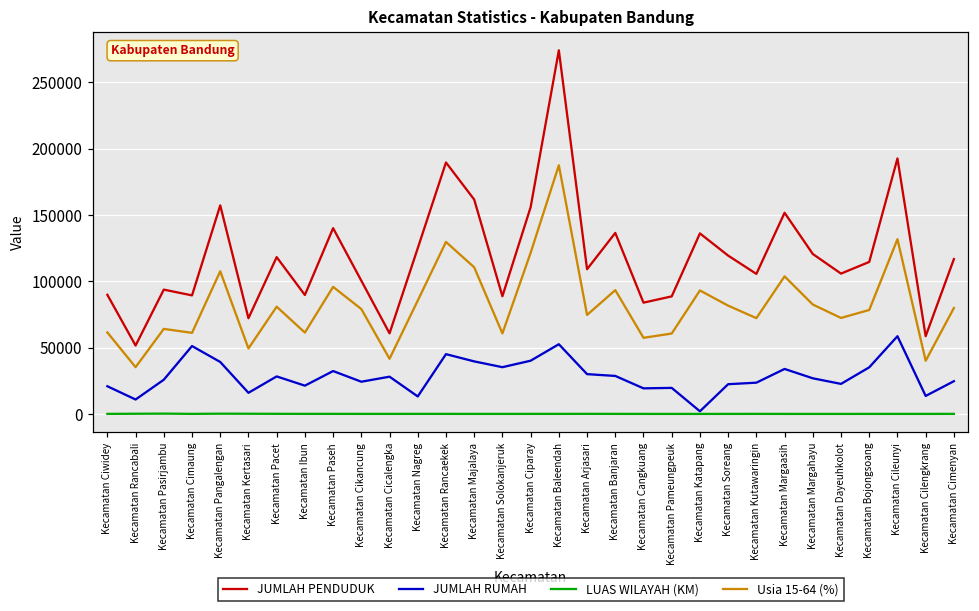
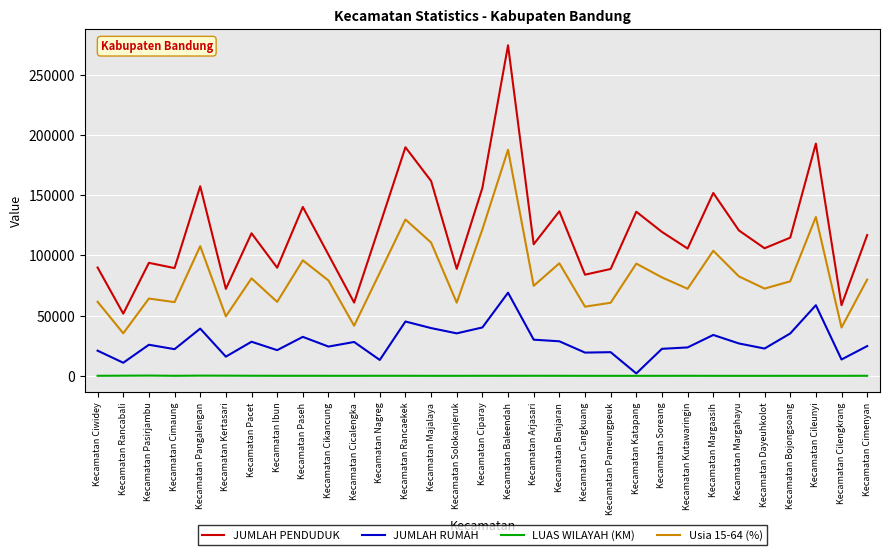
  {
    "JUMLAH PENDUDUK": {
      "Kecamatan Ciwidey": 90000,
      "Kecamatan Rancabali": 52000,
      "Kecamatan Pasirjambu": 94000,
      "Kecamatan Cimaung": 89000,
      "Kecamatan Pangalengan": 157000,
      "Kecamatan Kertasari": 72000,
      "Kecamatan Pacet": 118000,
      "Kecamatan Ibun": 90000,
      "Kecamatan Paseh": 140000,
      "Kecamatan Cikancung": 100000,
      "Kecamatan Cicalengka": 61000,
      "Kecamatan Nagreg": 125000,
      "Kecamatan Rancaekek": 190000,
      "Kecamatan Majalaya": 162000,
      "Kecamatan Solokanjeruk": 89000,
      "Kecamatan Ciparay": 156000,
      "Kecamatan Baleendah": 274000,
      "Kecamatan Arjasari": 109000,
      "Kecamatan Banjaran": 137000,
      "Kecamatan Cangkuang": 84000,
      "Kecamatan Pameungpeuk": 89000,
      "Kecamatan Katapang": 136000,
      "Kecamatan Soreang": 119000,
      "Kecamatan Kutawaringin": 106000,
      "Kecamatan Margaasih": 152000,
      "Kecamatan Margahayu": 121000,
      "Kecamatan Dayeuhkolot": 106000,
      "Kecamatan Bojongsoang": 115000,
      "Kecamatan Cileunyi": 193000,
      "Kecamatan Cilengkrang": 59000,
      "Kecamatan Cimenyan": 117000
    },
    "JUMLAH RUMAH": {
      "Kecamatan Ciwidey": 21000,
      "Kecamatan Rancabali": 11000,
      "Kecamatan Pasirjambu": 26000,
-     "Kecamatan Cimaung": 51000,
+     "Kecamatan Cimaung": 22000,
      "Kecamatan Pangalengan": 39000,
      "Kecamatan Kertasari": 16000,
      "Kecamatan Pacet": 28000,
      "Kecamatan Ibun": 21000,
      "Kecamatan Paseh": 32000,
      "Kecamatan Cikancung": 24000,
      "Kecamatan Cicalengka": 28000,
      "Kecamatan Nagreg": 13000,
      "Kecamatan Rancaekek": 45000,
      "Kecamatan Majalaya": 40000,
      "Kecamatan Solokanjeruk": 35000,
      "Kecamatan Ciparay": 40000,
-     "Kecamatan Baleendah": 53000,
+     "Kecamatan Baleendah": 69000,
      "Kecamatan Arjasari": 30000,
      "Kecamatan Banjaran": 29000,
      "Kecamatan Cangkuang": 19000,
      "Kecamatan Pameungpeuk": 20000,
      "Kecamatan Soreang": 22000,
      "Kecamatan Kutawaringin": 24000,
      "Kecamatan Margaasih": 34000,
      "Kecamatan Margahayu": 27000,
      "Kecamatan Dayeuhkolot": 23000,
      "Kecamatan Bojongsoang": 35000,
      "Kecamatan Cileunyi": 59000,
      "Kecamatan Cilengkrang": 14000,
      "Kecamatan Cimenyan": 25000
    },
    "LUAS WILAYAH (KM)": {
      "Kecamatan Ciwidey": 0,
      "Kecamatan Rancabali": 0,
      "Kecamatan Pasirjambu": 0,
      "Kecamatan Cimaung": 0,
      "Kecamatan Pangalengan": 0,
      "Kecamatan Kertasari": 0,
      "Kecamatan Pacet": 0,
      "Kecamatan Ibun": 0,
      "Kecamatan Paseh": 0,
      "Kecamatan Cikancung": 0,
      "Kecamatan Cicalengka": 0,
      "Kecamatan Nagreg": 0,
      "Kecamatan Rancaekek": 0,
      "Kecamatan Majalaya": 0,
      "Kecamatan Solokanjeruk": 0,
      "Kecamatan Ciparay": 0,
      "Kecamatan Baleendah": 0,
      "Kecamatan Arjasari": 0,
      "Kecamatan Banjaran": 0,
      "Kecamatan Cangkuang": 0,
      "Kecamatan Pameungpeuk": 0,
      "Kecamatan Soreang": 0,
      "Kecamatan Kutawaringin": 0,
      "Kecamatan Margaasih": 0,
      "Kecamatan Margahayu": 0,
      "Kecamatan Dayeuhkolot": 0,
      "Kecamatan Bojongsoang": 0,
      "Kecamatan Cileunyi": 0,
      "Kecamatan Cilengkrang": 0,
      "Kecamatan Cimenyan": 0
    },
    "Usia 15-64 (%)": {
      "Kecamatan Ciwidey": 61000,
      "Kecamatan Rancabali": 35000,
      "Kecamatan Pasirjambu": 64000,
      "Kecamatan Cimaung": 61000,
      "Kecamatan Pangalengan": 108000,
      "Kecamatan Kertasari": 49000,
      "Kecamatan Pacet": 81000,
      "Kecamatan Ibun": 61000,
      "Kecamatan Paseh": 96000,
      "Kecamatan Cikancung": 79000,
      "Kecamatan Cicalengka": 42000,
      "Kecamatan Nagreg": 86000,
      "Kecamatan Rancaekek": 130000,
      "Kecamatan Majalaya": 111000,
      "Kecamatan Solokanjeruk": 61000,
      "Kecamatan Ciparay": 122000,
      "Kecamatan Baleendah": 188000,
      "Kecamatan Arjasari": 75000,
      "Kecamatan Banjaran": 93000,
      "Kecamatan Cangkuang": 57000,
      "Kecamatan Pameungpeuk": 61000,
      "Kecamatan Katapang": 93000,
      "Kecamatan Soreang": 82000,
      "Kecamatan Kutawaringin": 72000,
      "Kecamatan Margaasih": 104000,
      "Kecamatan Margahayu": 83000,
      "Kecamatan Dayeuhkolot": 72000,
      "Kecamatan Bojongsoang": 78000,
      "Kecamatan Cileunyi": 132000,
      "Kecamatan Cilengkrang": 40000,
      "Kecamatan Cimenyan": 80000
    }
  }
